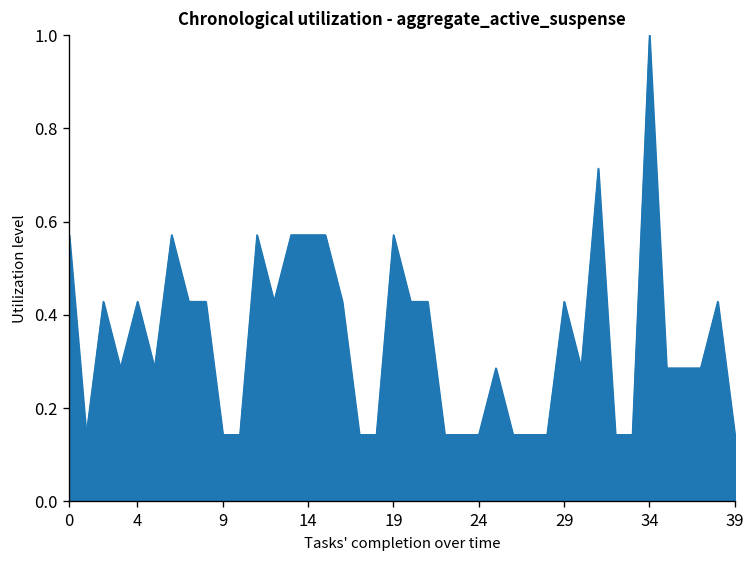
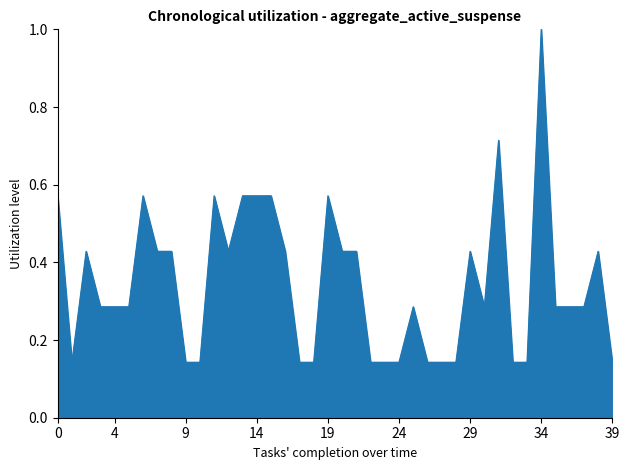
  {
    "0": 0.57,
-   "4": 0.43,
+   "4": 0.29,
    "9": 0.14,
    "14": 0.57,
    "19": 0.57,
    "24": 0.14,
    "29": 0.43,
    "34": 1.00,
    "39": 0.14
  }
